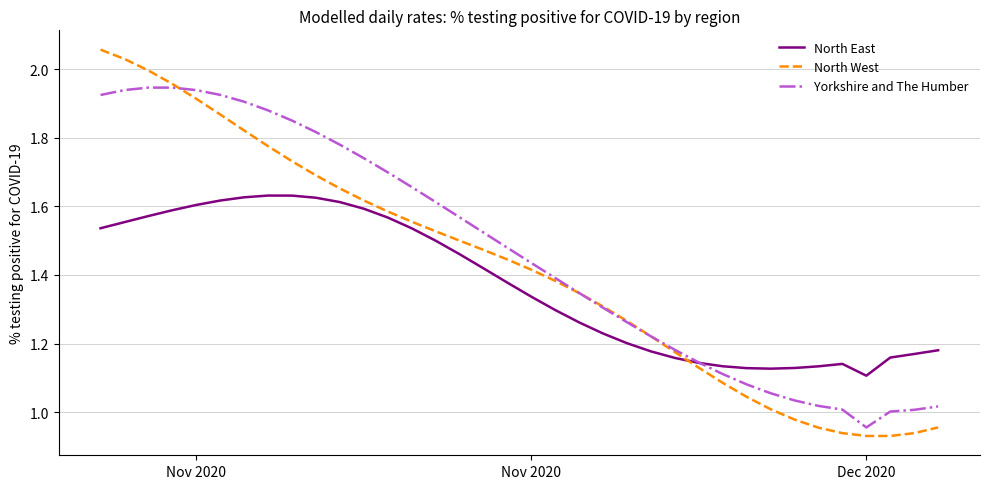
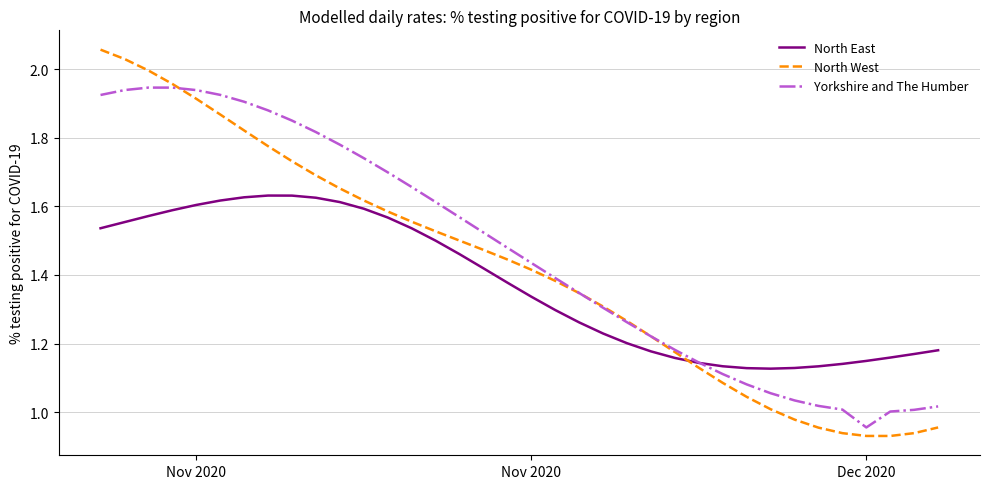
  {
    "North East": {
-     "Dec 2020": 1.11
+     "Dec 2020": 1.15
    },
    "North West": {
      "Dec 2020": 0.93
    },
    "Yorkshire and The Humber": {
      "Dec 2020": 0.96
    }
  }
